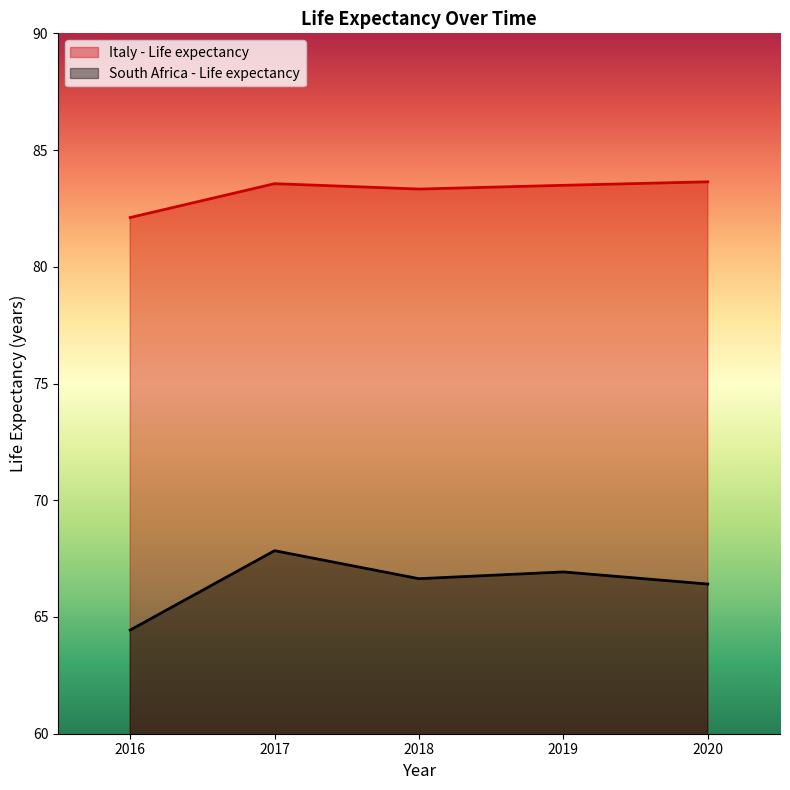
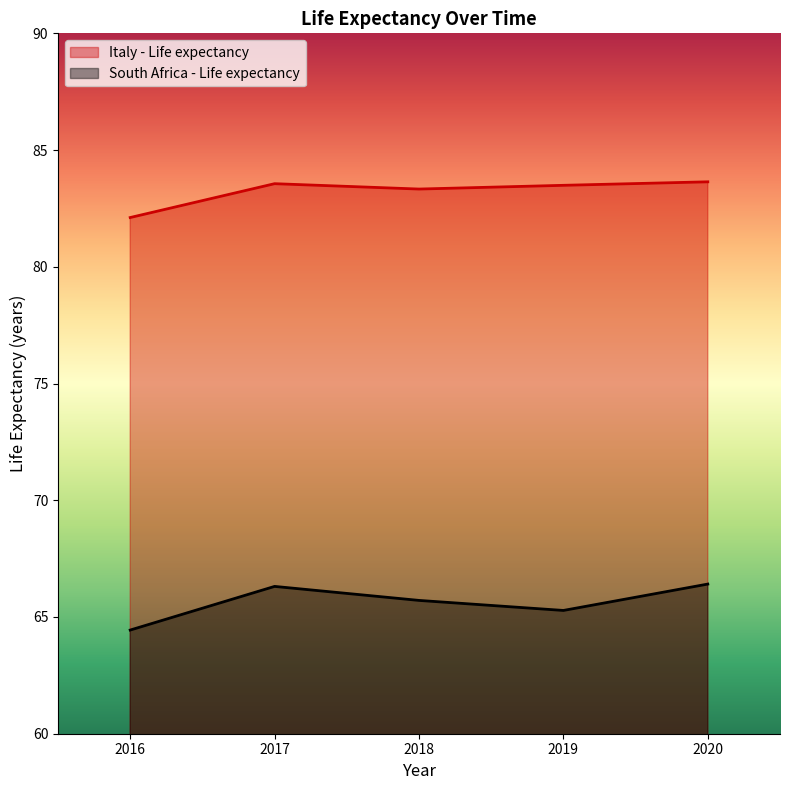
  {
    "Italy - Life expectancy": {
      "2016": 82.1,
      "2017": 83.6,
      "2018": 83.3,
      "2019": 83.5,
      "2020": 83.6
    },
    "South Africa - Life expectancy": {
      "2016": 64.4,
-     "2017": 67.8,
-     "2018": 66.6,
-     "2019": 66.9,
+     "2017": 66.3,
+     "2018": 65.7,
+     "2019": 65.3,
      "2020": 66.4
    }
  }
